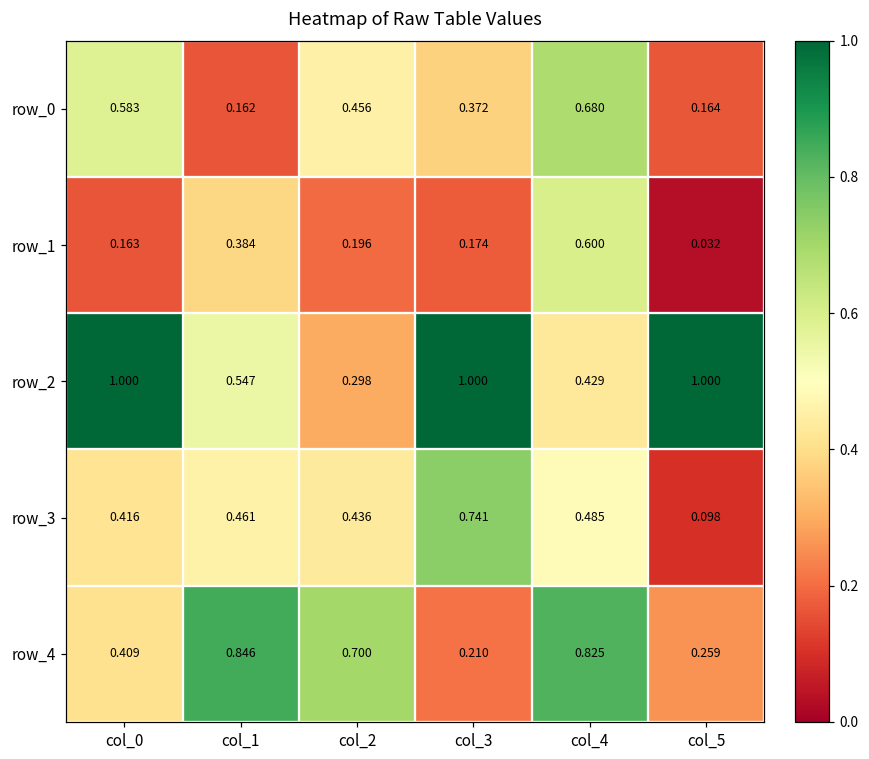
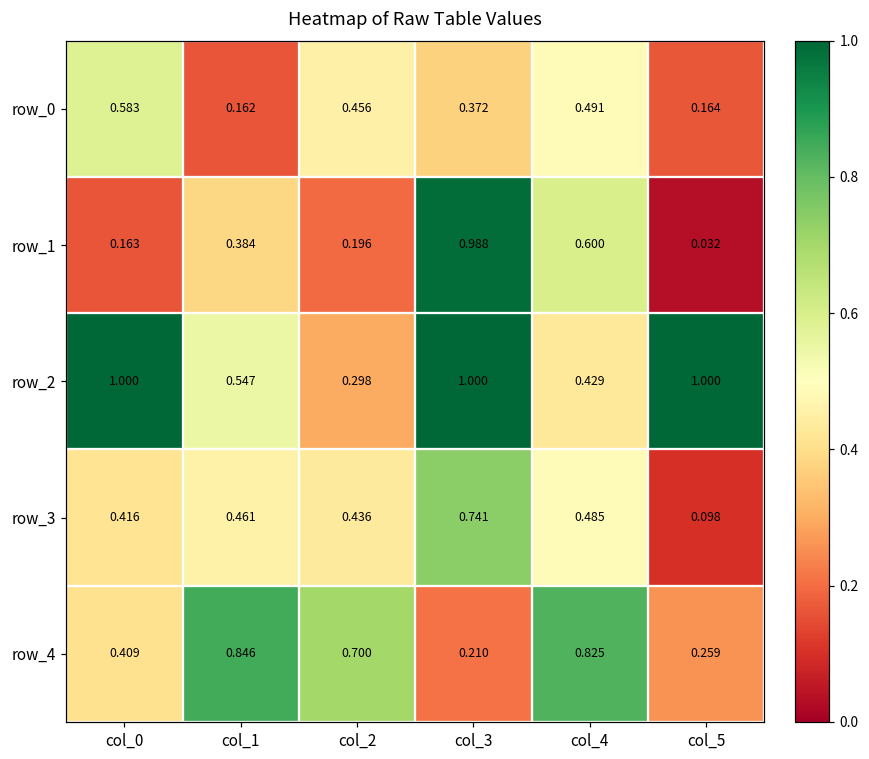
  {
    "row_0": {
      "col_0": 0.583,
      "col_1": 0.162,
      "col_2": 0.456,
      "col_3": 0.372,
-     "col_4": 0.680,
+     "col_4": 0.491,
      "col_5": 0.164
    },
    "row_1": {
      "col_0": 0.163,
      "col_1": 0.384,
      "col_2": 0.196,
-     "col_3": 0.174,
+     "col_3": 0.988,
      "col_4": 0.600,
      "col_5": 0.032
    },
    "row_2": {
      "col_0": 1.000,
      "col_1": 0.547,
      "col_2": 0.298,
      "col_3": 1.000,
      "col_4": 0.429,
      "col_5": 1.000
    },
    "row_3": {
      "col_0": 0.416,
      "col_1": 0.461,
      "col_2": 0.436,
      "col_3": 0.741,
      "col_4": 0.485,
      "col_5": 0.098
    },
    "row_4": {
      "col_0": 0.409,
      "col_1": 0.846,
      "col_2": 0.700,
      "col_3": 0.210,
      "col_4": 0.825,
      "col_5": 0.259
    }
  }
